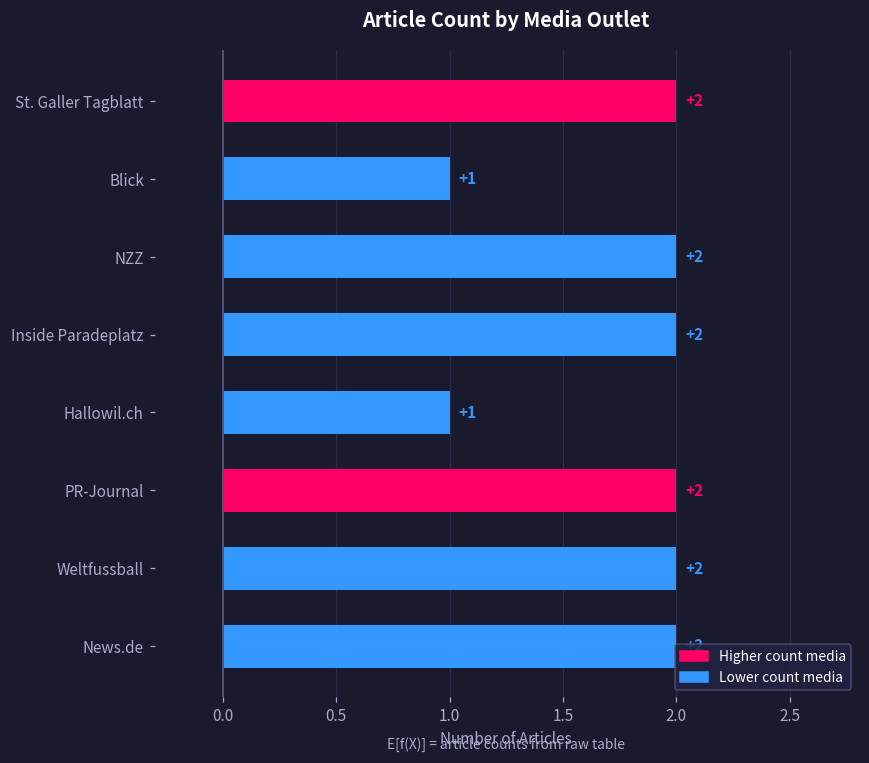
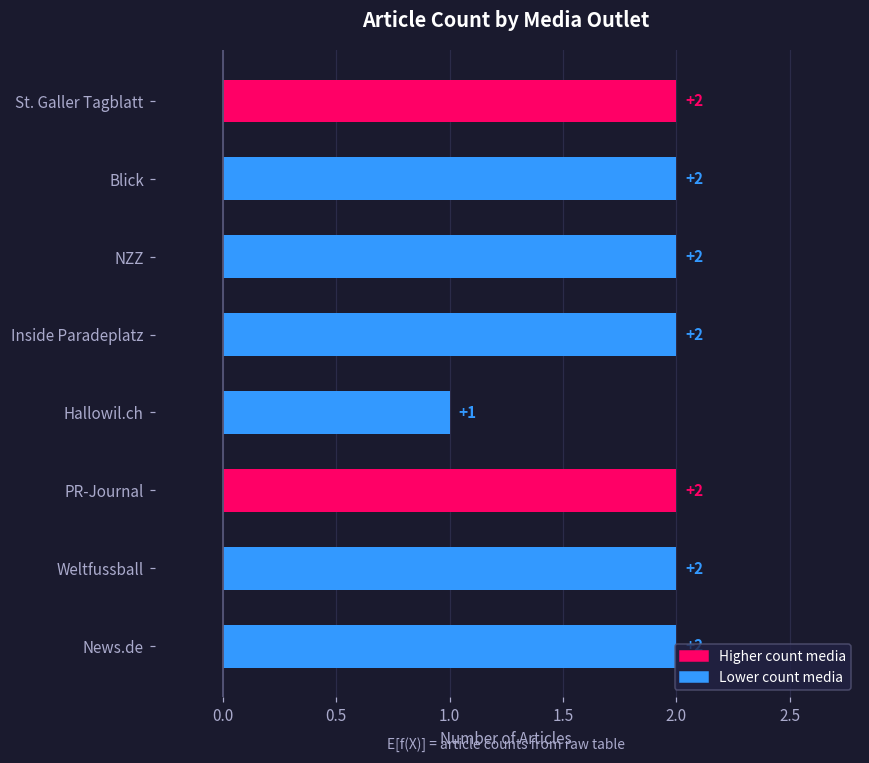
  {
    "St. Galler Tagblatt": "+2",
-   "Blick": "+1",
+   "Blick": "+2",
    "NZZ": "+2",
    "Inside Paradeplatz": "+2",
    "Hallowil.ch": "+1",
    "PR-Journal": "+2",
    "Weltfussball": "+2"
  }
